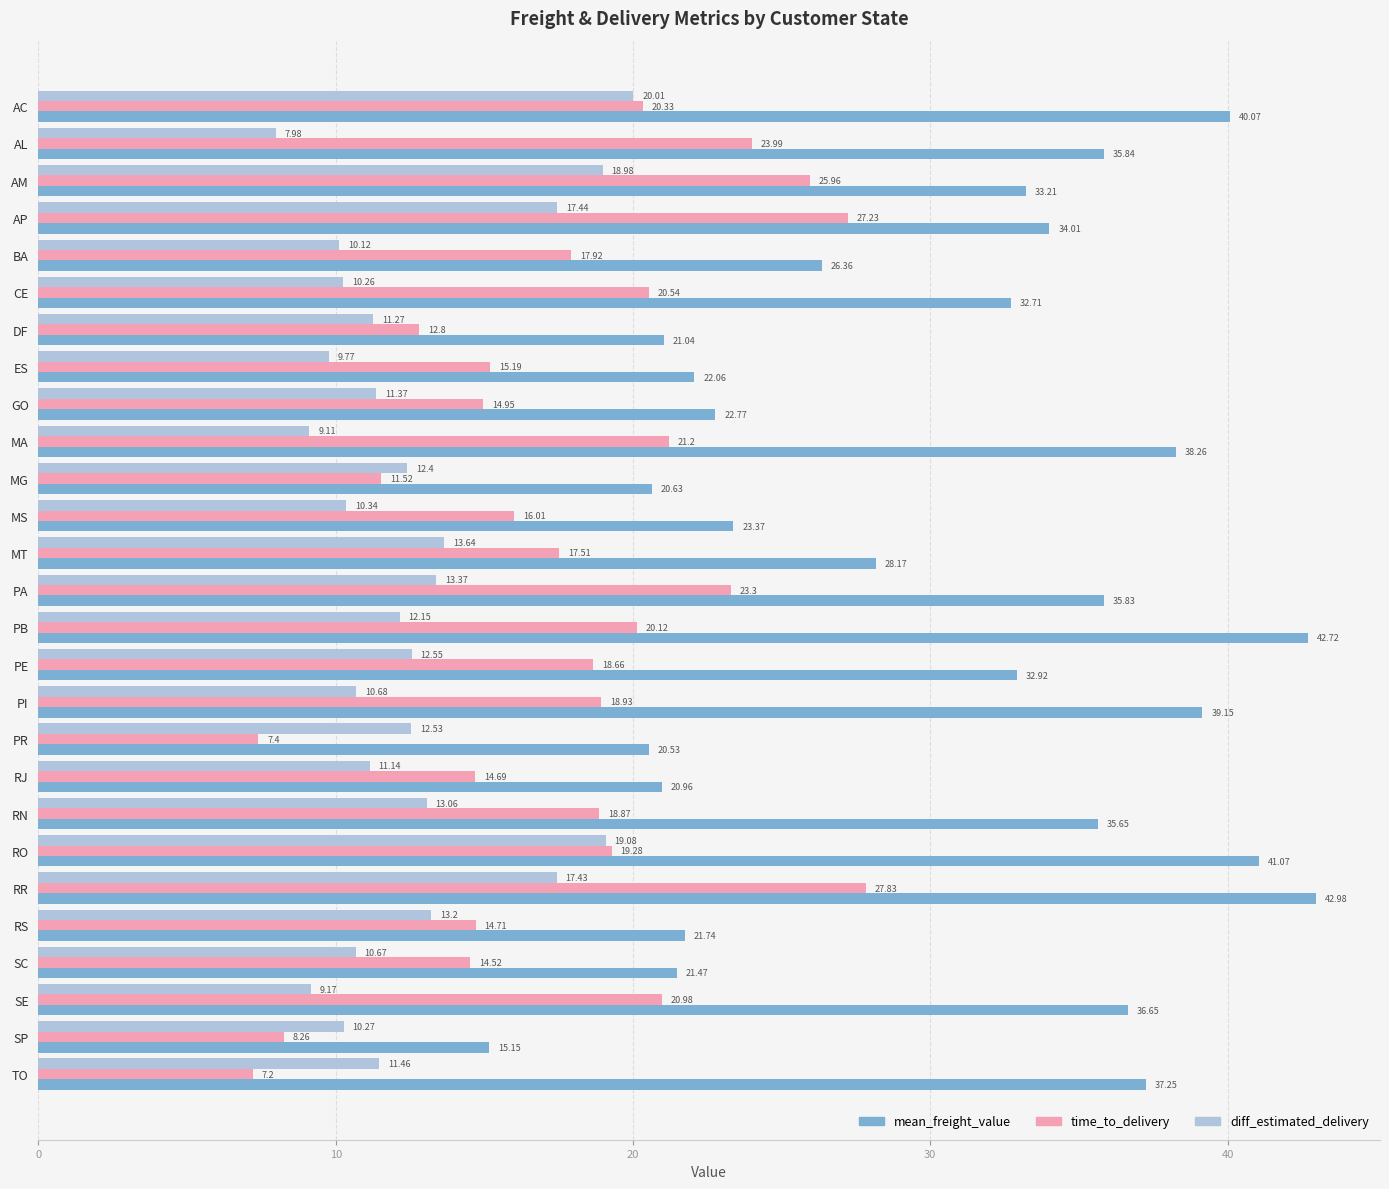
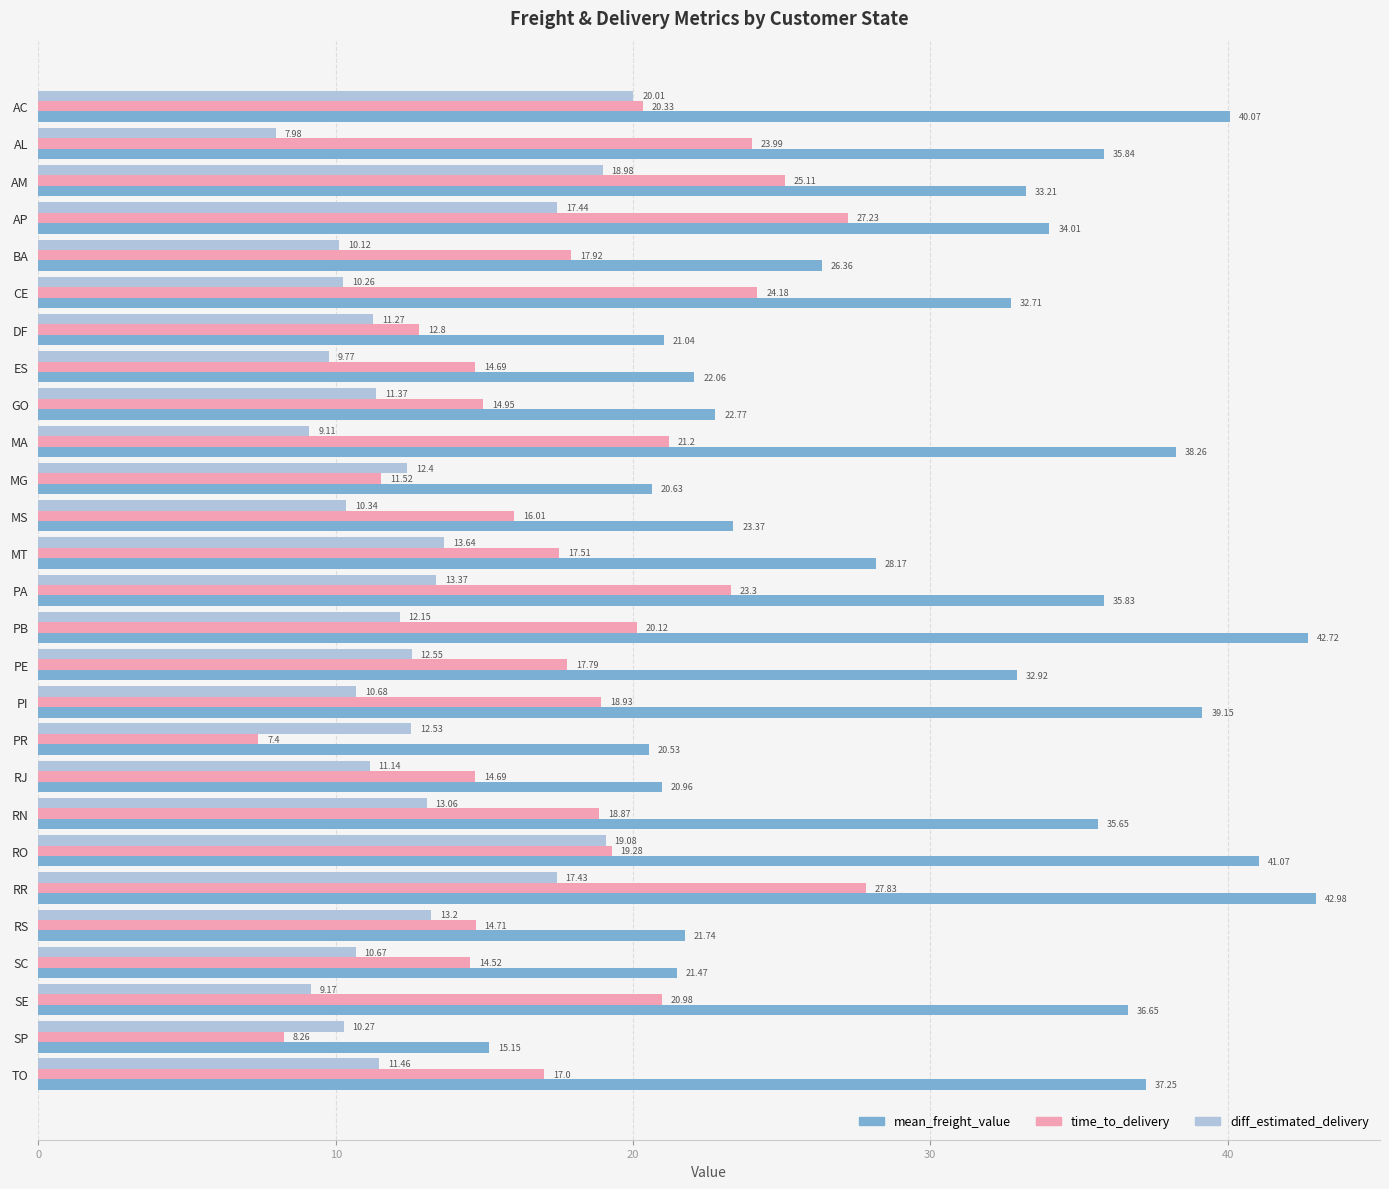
  {
    "time_to_delivery": {
      "AC": 20.33,
      "AL": 23.99,
-     "AM": 25.96,
+     "AM": 25.11,
      "AP": 27.23,
      "BA": 17.92,
-     "CE": 20.54,
+     "CE": 24.18,
      "DF": 12.8,
-     "ES": 15.19,
+     "ES": 14.69,
      "GO": 14.95,
      "MA": 21.2,
      "MG": 11.52,
      "MS": 16.01,
      "MT": 17.51,
      "PA": 23.3,
      "PB": 20.12,
-     "PE": 18.66,
+     "PE": 17.79,
      "PI": 18.93,
      "PR": 7.4,
      "RJ": 14.69,
      "RN": 18.87,
      "RO": 19.28,
      "RR": 27.83,
      "RS": 14.71,
      "SC": 14.52,
      "SE": 20.98,
      "SP": 8.26,
-     "TO": 7.2
+     "TO": 17.0
    }
  }
